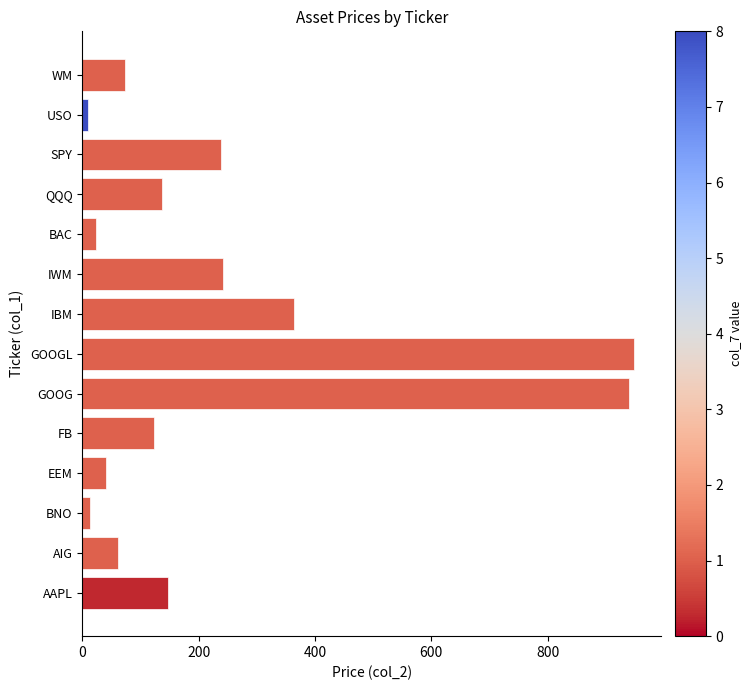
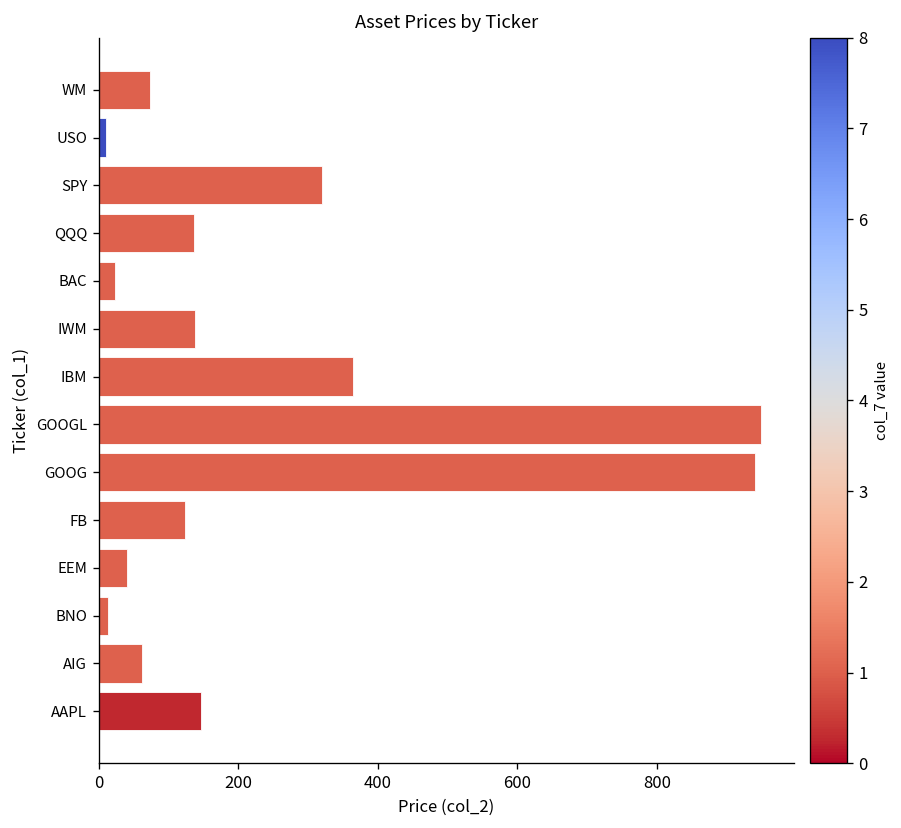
  {
    "WM": 70,
    "USO": 10,
-   "SPY": 240,
+   "SPY": 320,
    "QQQ": 140,
    "BAC": 20,
-   "IWM": 240,
+   "IWM": 140,
    "IBM": 360,
    "GOOGL": 950,
    "GOOG": 940,
    "FB": 120,
    "EEM": 40,
    "BNO": 10,
    "AIG": 60,
    "AAPL": 150
  }
